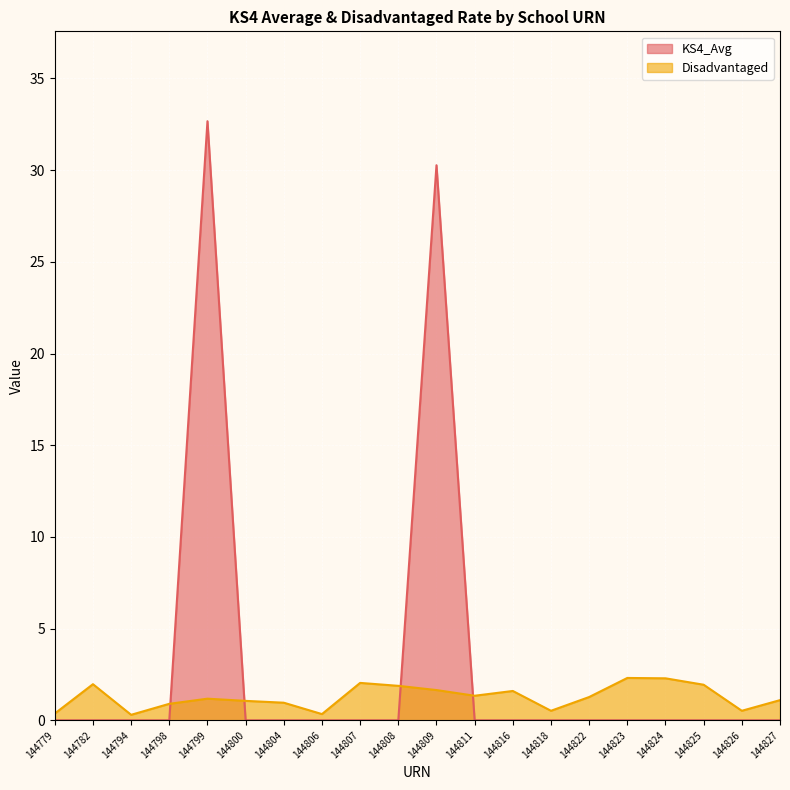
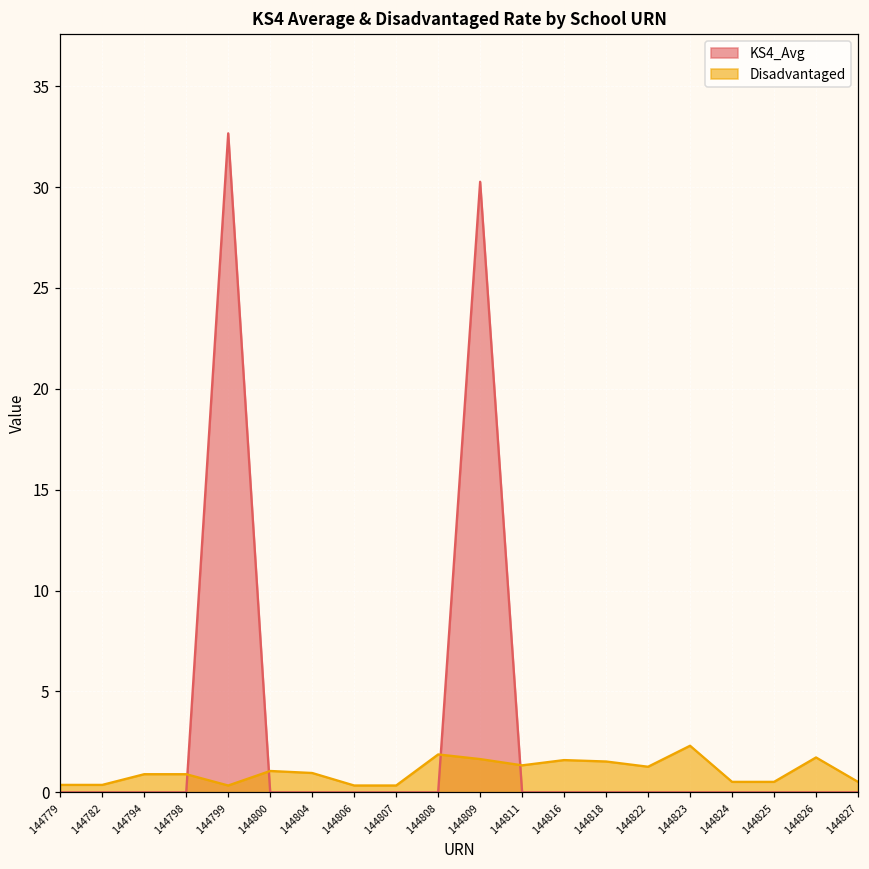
  {
    "KS4_Avg": {
      "144779": 0.0,
      "144782": 0.0,
      "144794": 0.0,
      "144798": 0.0,
      "144799": 32.7,
      "144800": 0.0,
      "144804": 0.0,
      "144806": 0.0,
      "144807": 0.0,
      "144808": 0.0,
      "144809": 30.3,
      "144811": 0.0,
      "144816": 0.0,
      "144818": 0.0,
      "144822": 0.0,
      "144823": 0.0,
      "144824": 0.0,
      "144825": 0.0,
      "144826": 0.0,
      "144827": 0.0
    },
    "Disadvantaged": {
      "144779": 0.4,
-     "144782": 2.0,
-     "144794": 0.3,
+     "144782": 0.4,
+     "144794": 0.9,
      "144798": 0.9,
-     "144799": 1.2,
+     "144799": 0.3,
      "144800": 1.1,
      "144804": 1.0,
      "144806": 0.3,
-     "144807": 2.0,
+     "144807": 0.3,
      "144808": 1.9,
      "144809": 1.7,
      "144811": 1.3,
      "144816": 1.6,
-     "144818": 0.5,
+     "144818": 1.5,
      "144822": 1.3,
      "144823": 2.3,
-     "144824": 2.3,
-     "144825": 1.9,
-     "144826": 0.5,
-     "144827": 1.1
+     "144824": 0.5,
+     "144825": 0.5,
+     "144826": 1.7,
+     "144827": 0.5
    }
  }
